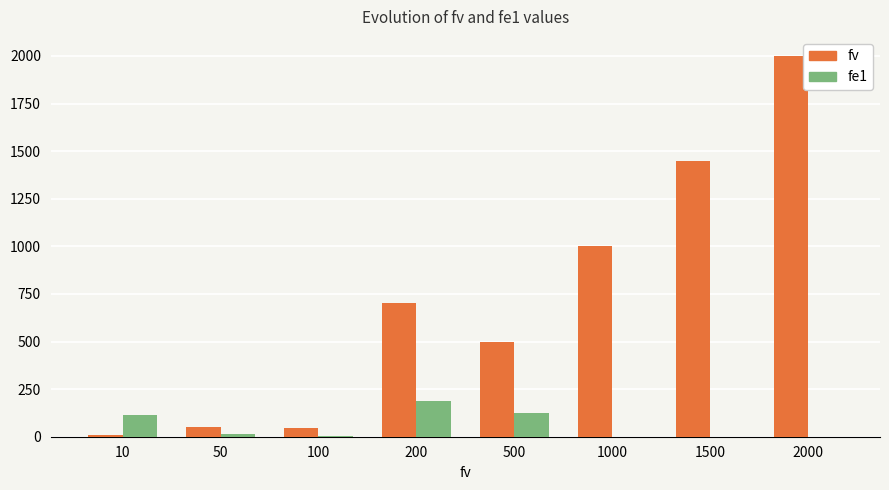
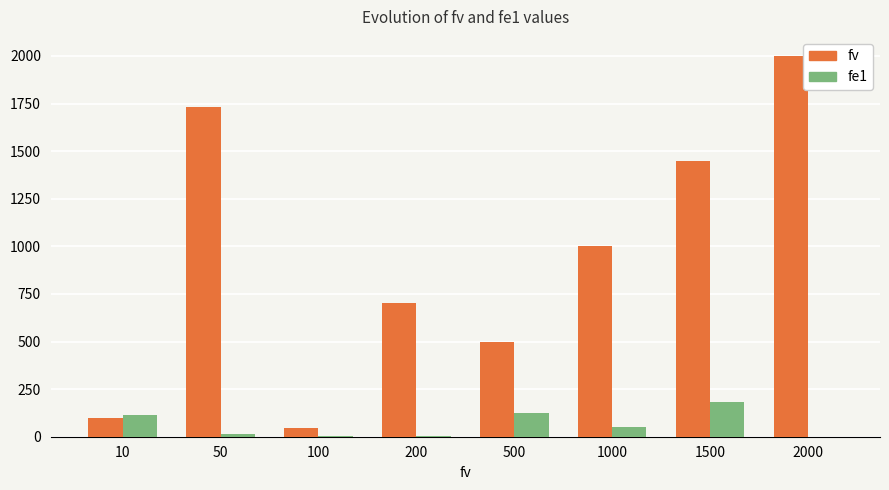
  {
    "fv": {
-     "10": 10,
-     "50": 50,
+     "10": 100,
+     "50": 1730,
      "100": 40,
      "200": 700,
      "500": 500,
      "1000": 1000,
      "1500": 1450,
      "2000": 2000
    },
    "fe1": {
      "10": 120,
-     "200": 190,
+     "200": 0,
      "500": 130,
-     "1000": 0,
-     "1500": 0
+     "1000": 50,
+     "1500": 180
    }
  }
